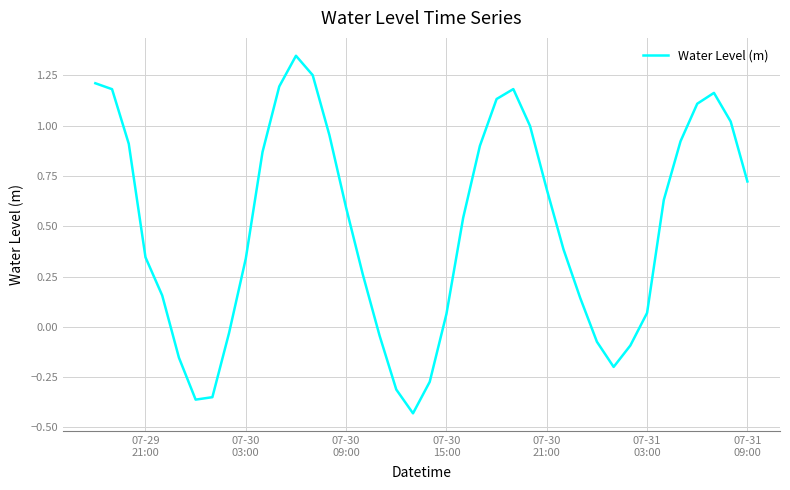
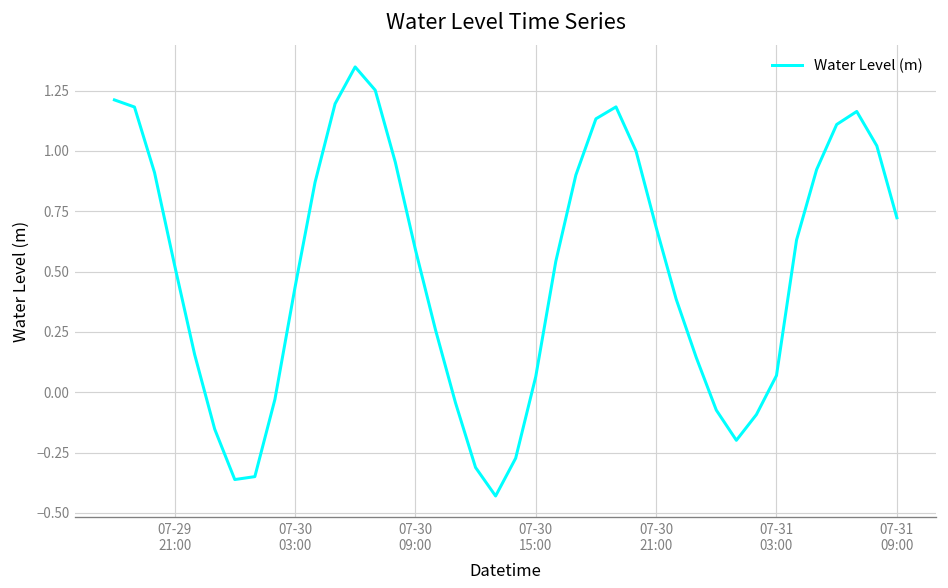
  {
-   "07-29 21:00": 0.35,
-   "07-30 03:00": 0.34,
+   "07-29 21:00": 0.53,
+   "07-30 03:00": 0.43,
    "07-30 09:00": 0.59,
    "07-30 15:00": 0.06,
    "07-30 21:00": 0.68,
    "07-31 03:00": 0.07,
    "07-31 09:00": 0.72
  }
